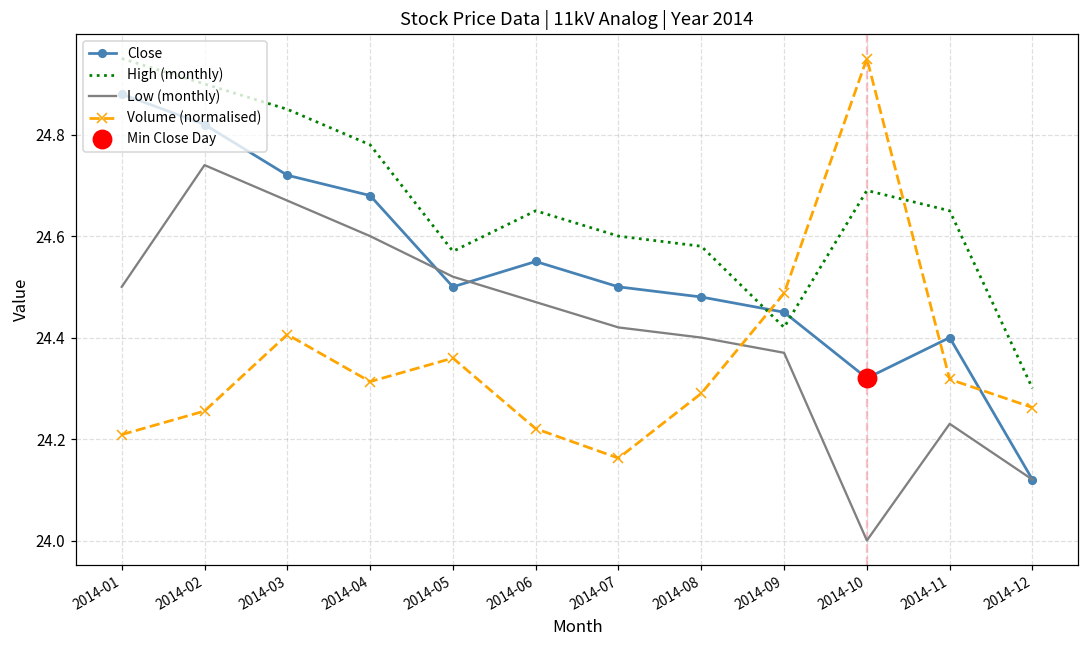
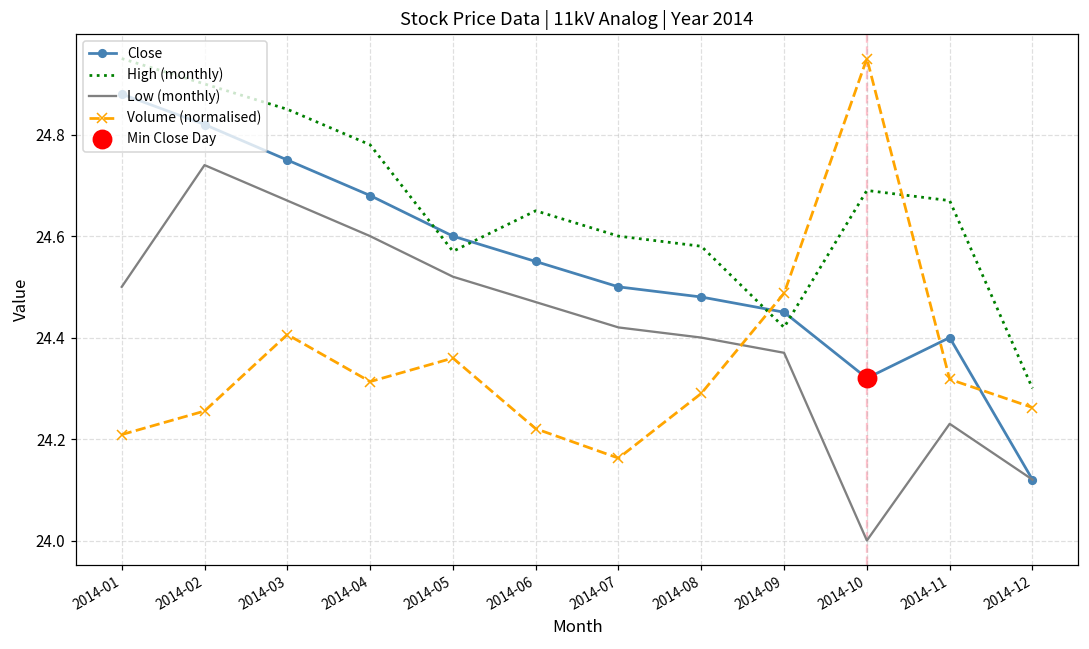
  {
    "Close": {
-     "2014-03": 24.72,
+     "2014-03": 24.75,
      "2014-04": 24.68,
-     "2014-05": 24.5,
+     "2014-05": 24.6,
      "2014-06": 24.55,
      "2014-07": 24.50,
      "2014-08": 24.48,
      "2014-09": 24.45,
      "2014-11": 24.40
    },
    "High (monthly)": {
      "2014-03": 24.85,
      "2014-04": 24.78,
      "2014-05": 24.57,
      "2014-06": 24.65,
      "2014-07": 24.60,
      "2014-08": 24.58,
      "2014-09": 24.42,
      "2014-10": 24.69,
-     "2014-11": 24.65,
+     "2014-11": 24.67,
      "2014-12": 24.30
    },
    "Low (monthly)": {
      "2014-01": 24.50,
      "2014-02": 24.74,
      "2014-03": 24.67,
      "2014-04": 24.60,
      "2014-05": 24.52,
      "2014-06": 24.47,
      "2014-07": 24.42,
      "2014-08": 24.40,
      "2014-09": 24.37,
      "2014-10": 24.00,
      "2014-11": 24.23
    },
    "Volume (normalised)": {
      "2014-01": 24.21,
      "2014-02": 24.26,
      "2014-03": 24.41,
      "2014-04": 24.31,
      "2014-05": 24.36,
      "2014-06": 24.22,
      "2014-07": 24.16,
      "2014-08": 24.29,
      "2014-09": 24.49,
      "2014-10": 24.95,
      "2014-11": 24.32,
      "2014-12": 24.26
    }
  }
